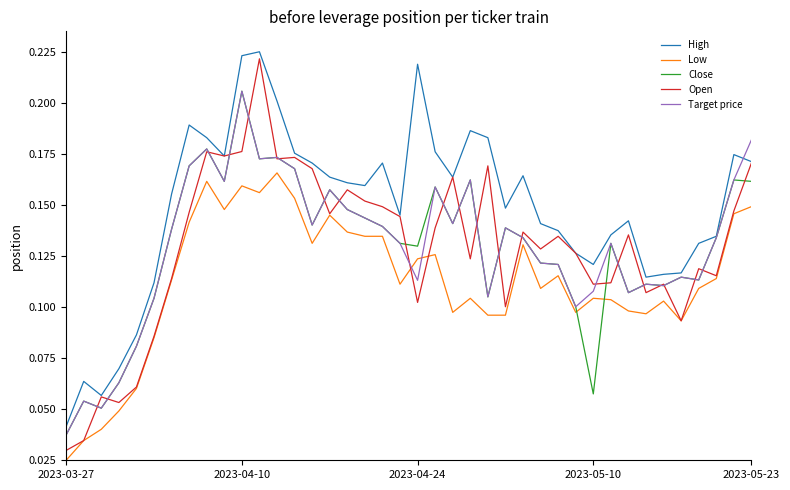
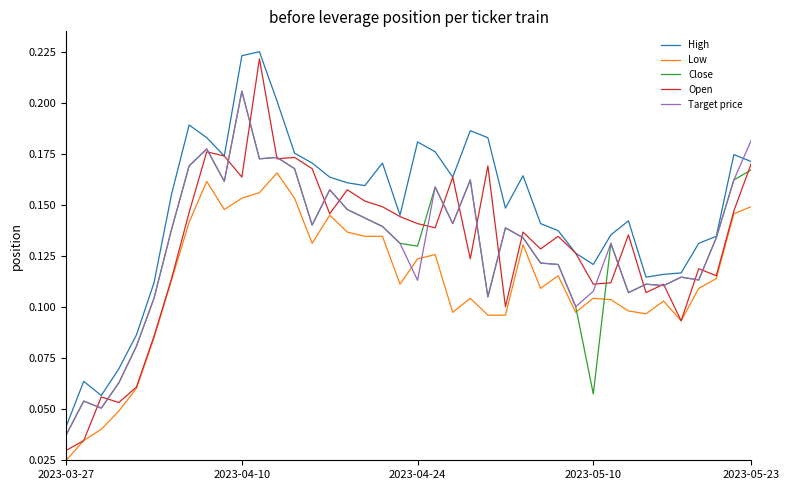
  {
    "High": {
      "2023-03-27": 0.042,
      "2023-04-10": 0.223,
-     "2023-04-24": 0.219,
+     "2023-04-24": 0.181,
      "2023-05-10": 0.121
    },
    "Low": {
      "2023-03-27": 0.025,
-     "2023-04-10": 0.159,
+     "2023-04-10": 0.153,
      "2023-04-24": 0.124,
      "2023-05-10": 0.104,
      "2023-05-23": 0.149
    },
    "Close": {
      "2023-04-24": 0.130,
      "2023-05-10": 0.057,
-     "2023-05-23": 0.162
+     "2023-05-23": 0.167
    },
    "Open": {
      "2023-03-27": 0.030,
-     "2023-04-10": 0.176,
-     "2023-04-24": 0.102,
+     "2023-04-10": 0.164,
+     "2023-04-24": 0.141,
      "2023-05-10": 0.111
    },
    "Target price": {
      "2023-04-24": 0.113,
      "2023-05-10": 0.108,
      "2023-05-23": 0.182
    }
  }
